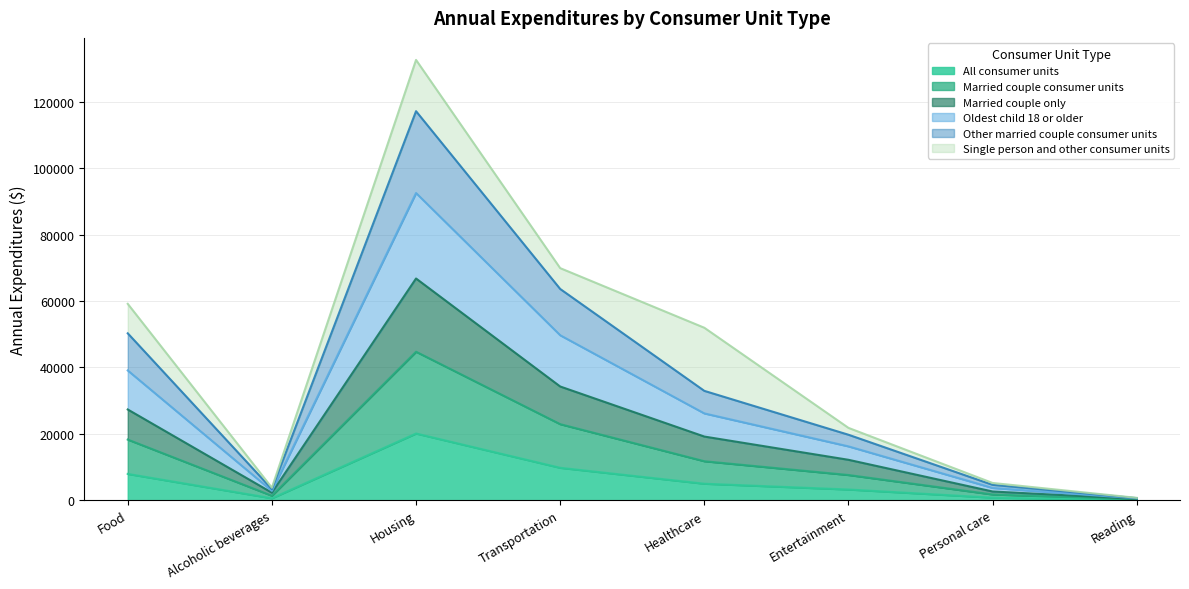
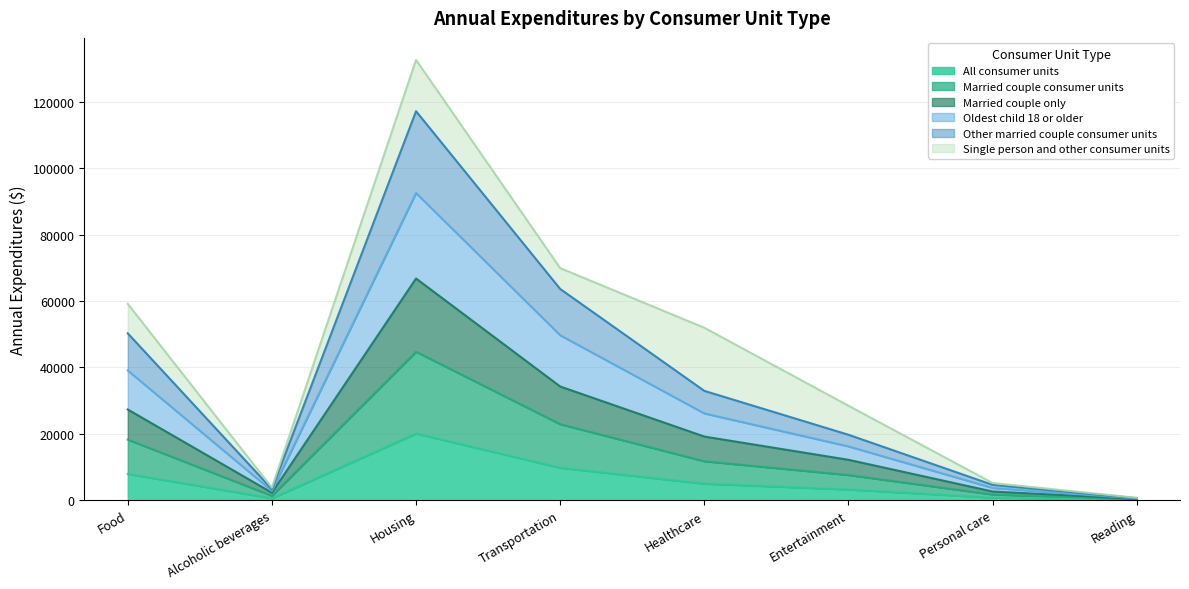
  {
    "Single person and other consumer units": {
      "Food": 9000,
      "Housing": 15000,
      "Transportation": 6000,
      "Healthcare": 19000,
-     "Entertainment": 2000
+     "Entertainment": 9000
    }
  }
